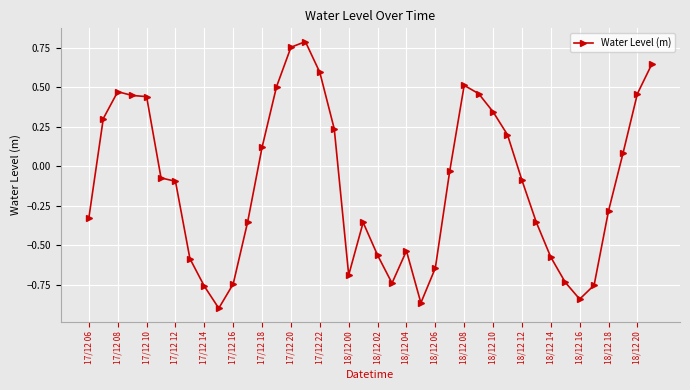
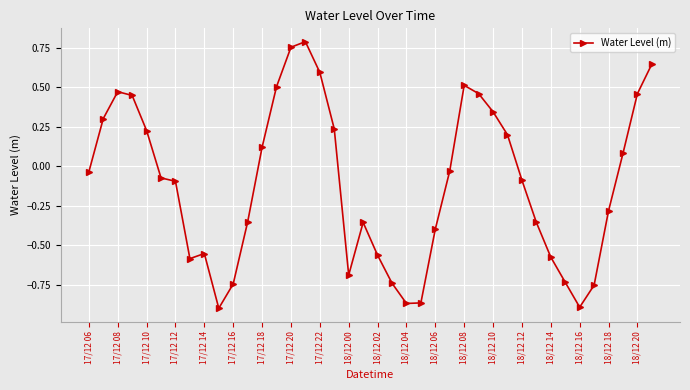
  {
-   "17/12 06": -0.33,
+   "17/12 06": -0.04,
    "17/12 08": 0.47,
-   "17/12 10": 0.44,
+   "17/12 10": 0.23,
    "17/12 12": -0.10,
-   "17/12 14": -0.76,
+   "17/12 14": -0.55,
    "17/12 16": -0.75,
    "17/12 18": 0.12,
    "17/12 20": 0.75,
    "17/12 22": 0.59,
    "18/12 00": -0.69,
    "18/12 02": -0.56,
-   "18/12 04": -0.54,
-   "18/12 06": -0.65,
+   "18/12 04": -0.87,
+   "18/12 06": -0.40,
    "18/12 08": 0.51,
    "18/12 10": 0.34,
    "18/12 12": -0.09,
    "18/12 14": -0.58,
-   "18/12 16": -0.84,
+   "18/12 16": -0.89,
    "18/12 18": -0.28,
    "18/12 20": 0.46
  }
